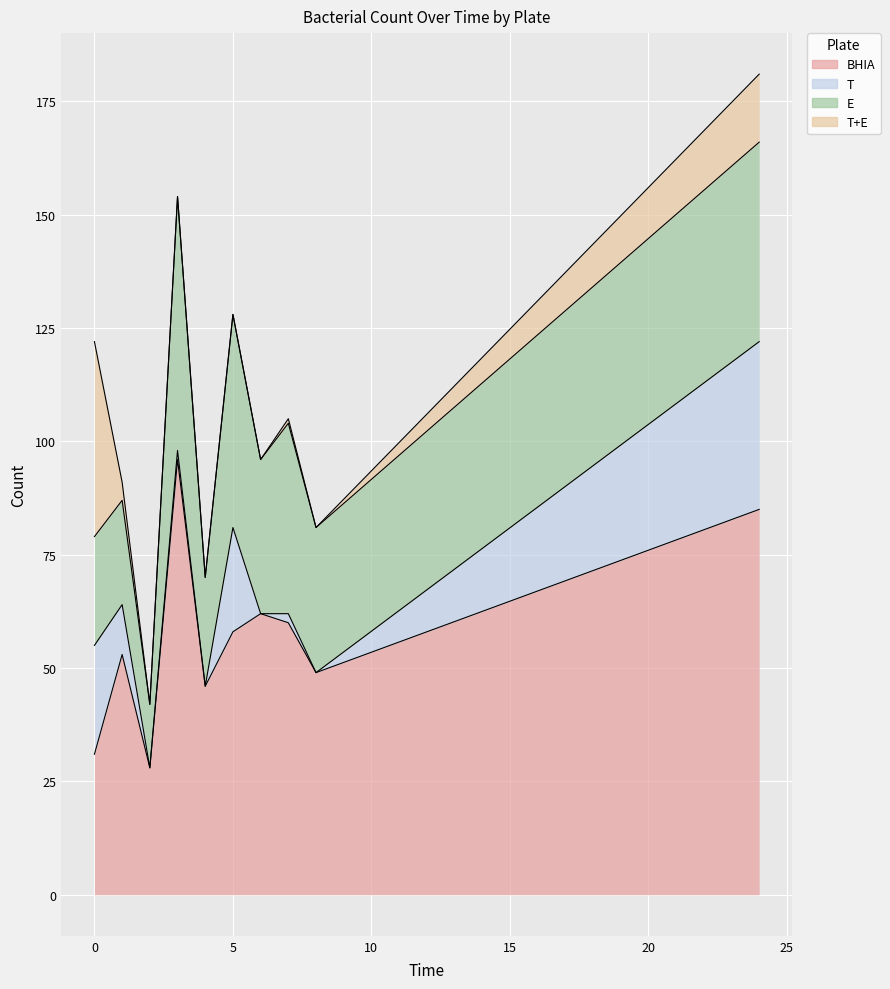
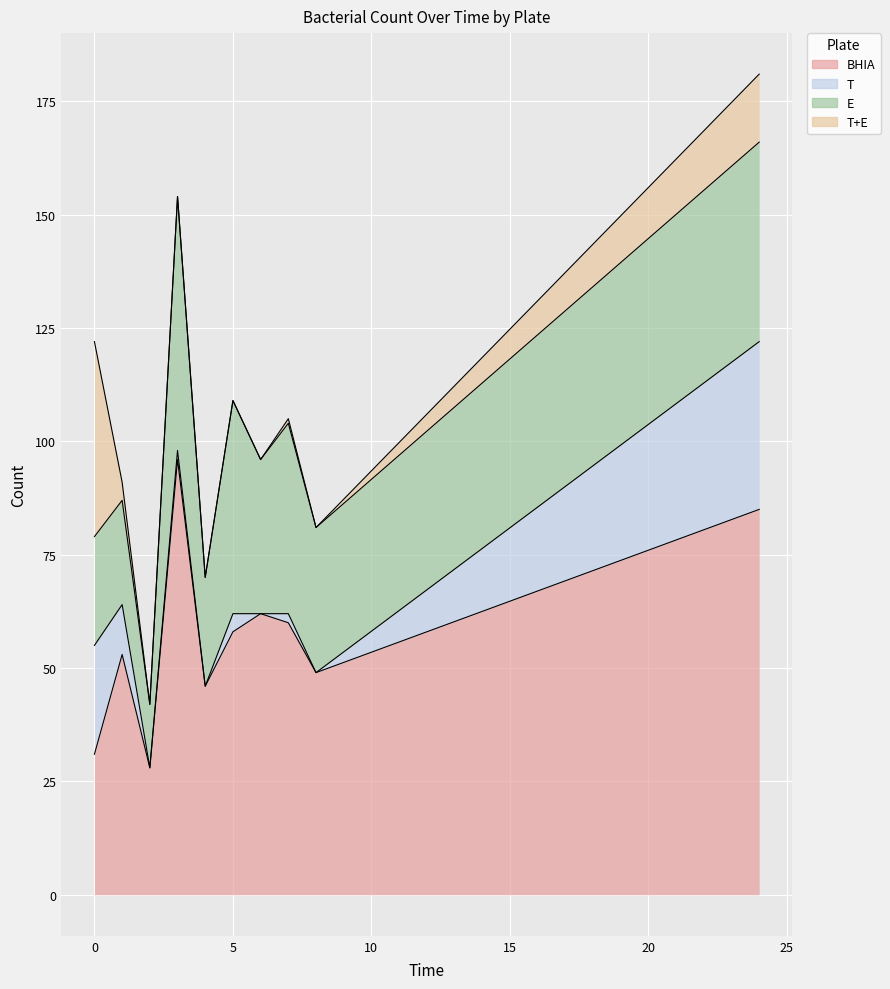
  {
    "T": {
      "0": 24,
-     "5": 23
+     "5": 4
    },
    "E": {
      "0": 24
    }
  }
